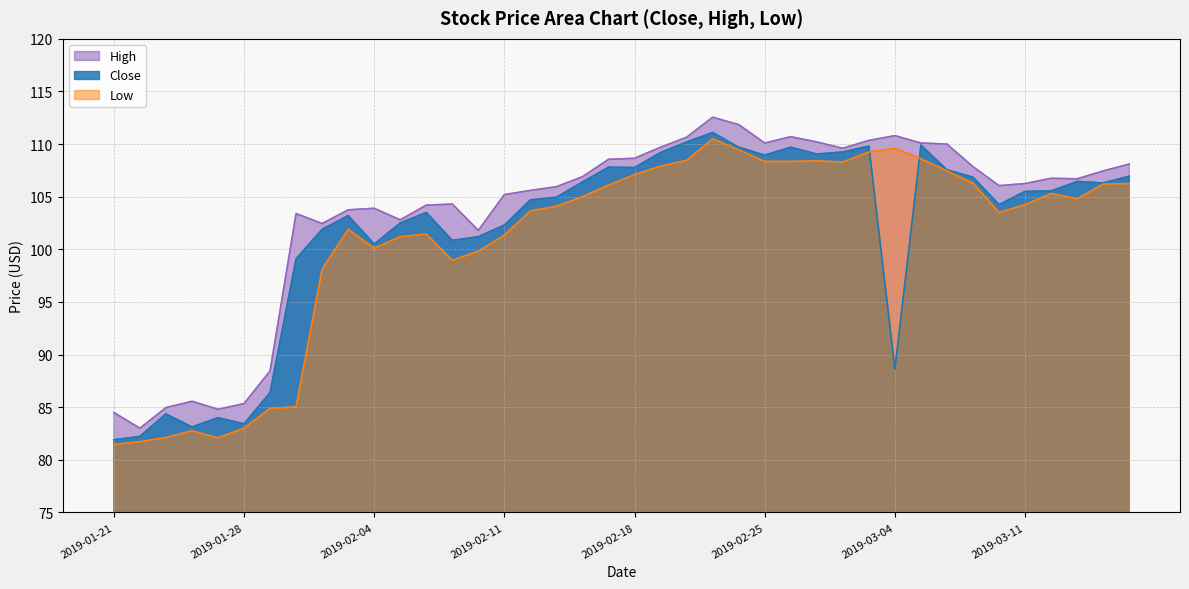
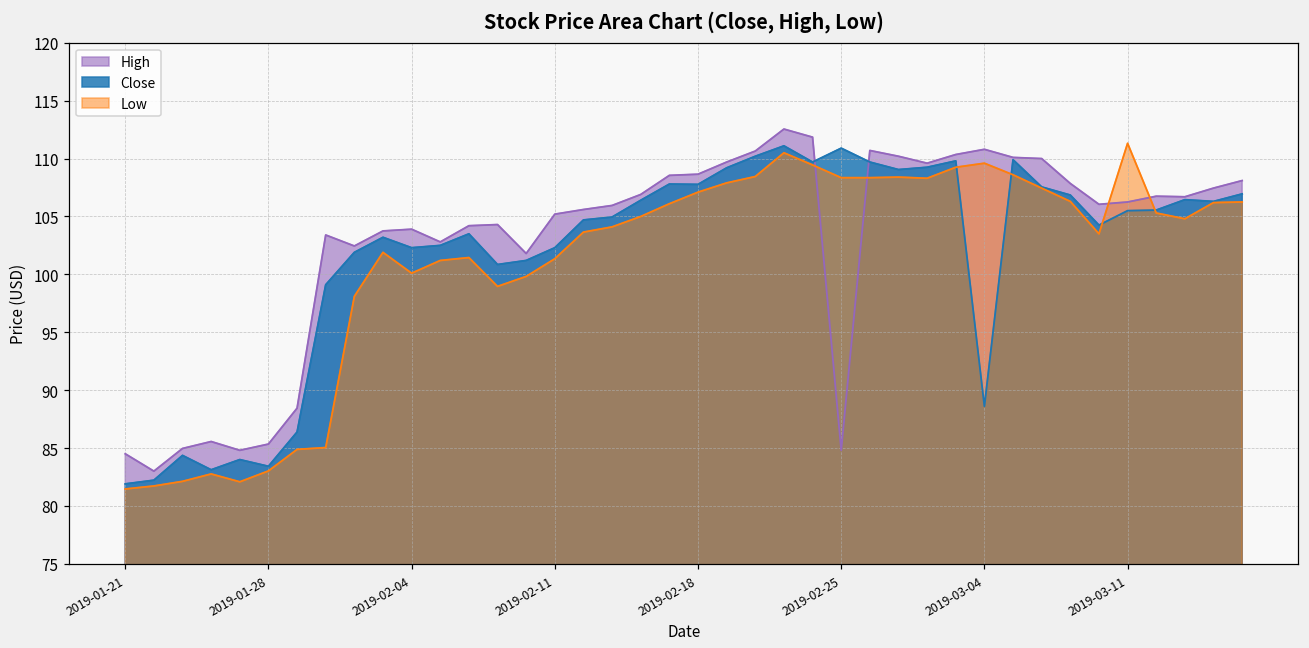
  {
    "High": {
      "2019-01-21": 84.5,
      "2019-01-28": 85.3,
      "2019-02-04": 103.9,
      "2019-02-11": 105.2,
      "2019-02-18": 108.7,
-     "2019-02-25": 110.1,
+     "2019-02-25": 84.8,
      "2019-03-04": 110.8,
      "2019-03-11": 106.3
    },
    "Close": {
      "2019-01-21": 81.9,
      "2019-01-28": 83.4,
-     "2019-02-04": 100.5,
+     "2019-02-04": 102.3,
      "2019-02-11": 102.3,
      "2019-02-18": 107.8,
-     "2019-02-25": 109.0,
+     "2019-02-25": 110.9,
      "2019-03-04": 88.6,
      "2019-03-11": 105.5
    },
    "Low": {
      "2019-01-21": 81.5,
      "2019-01-28": 83.0,
      "2019-02-04": 100.1,
      "2019-02-11": 101.4,
      "2019-02-18": 107.1,
      "2019-02-25": 108.4,
      "2019-03-04": 109.6,
-     "2019-03-11": 104.3
+     "2019-03-11": 111.3
    }
  }
